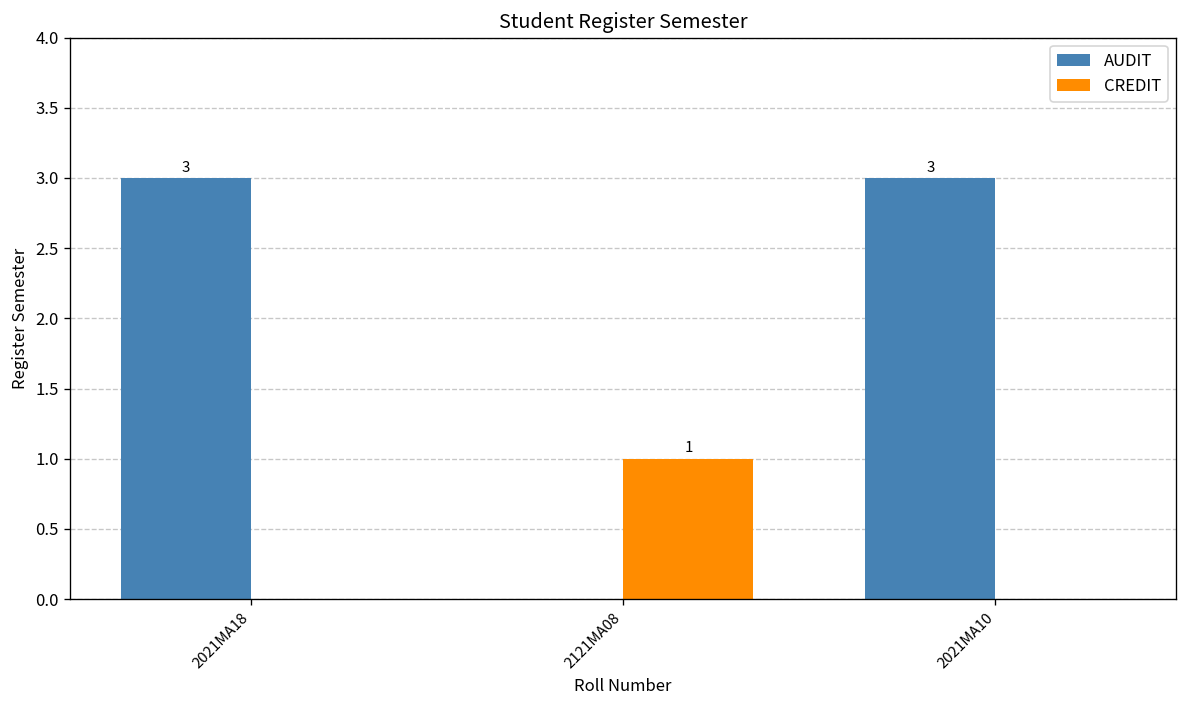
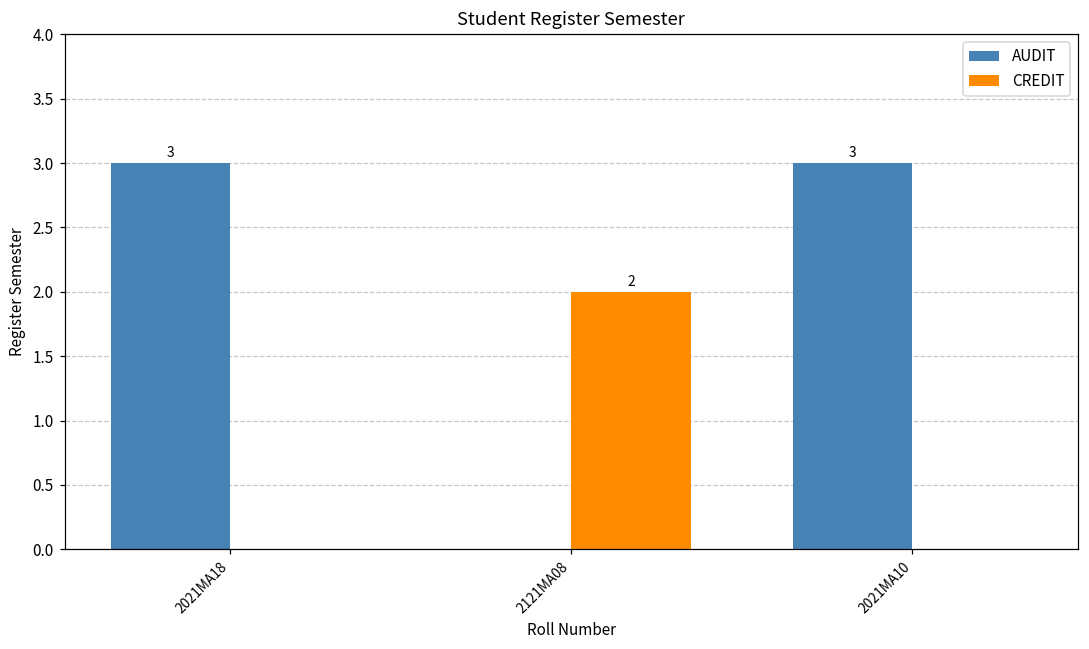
  {
    "AUDIT": {
      "2021MA18": 3,
      "2021MA10": 3
    },
    "CREDIT": {
-     "2121MA08": 1
+     "2121MA08": 2
    }
  }
